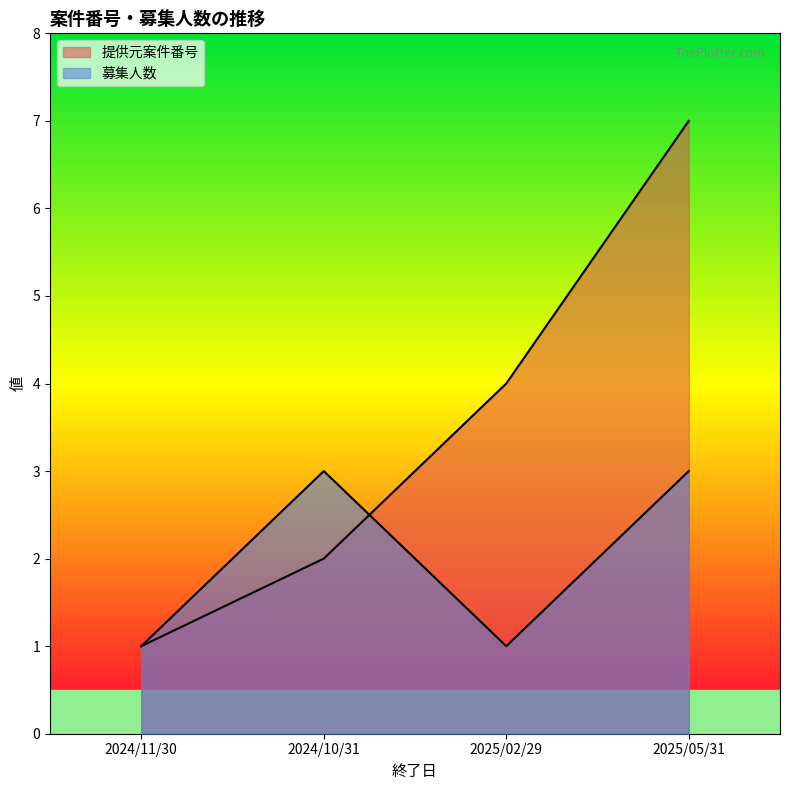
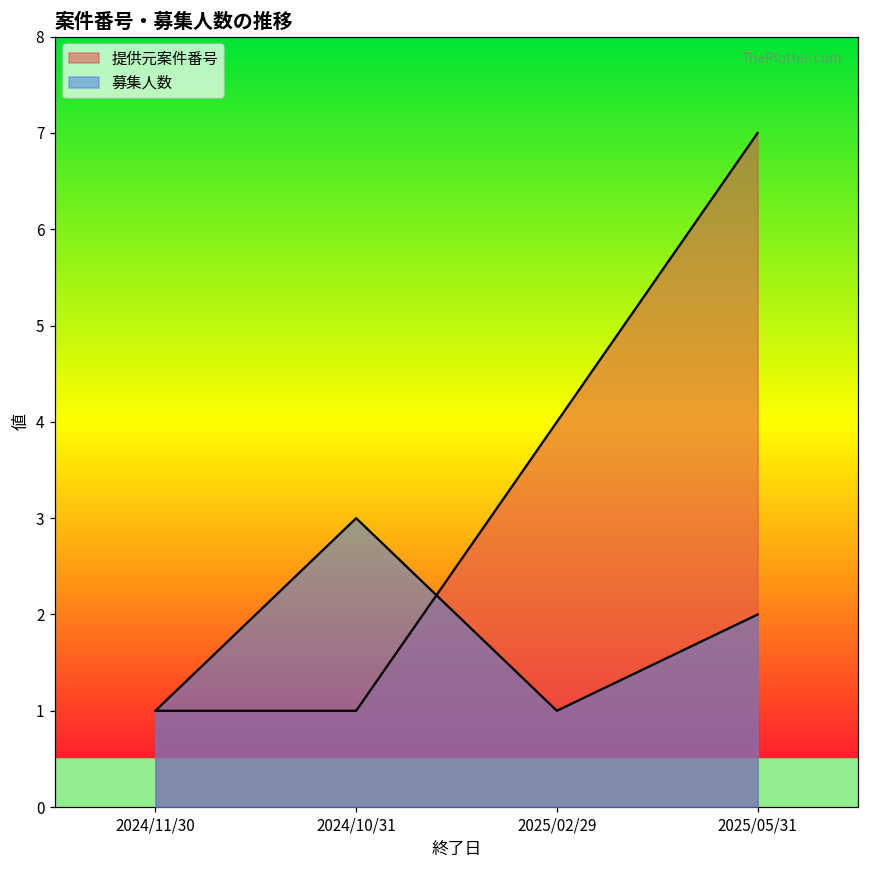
  {
    "提供元案件番号": {
-     "2024/10/31": 2,
+     "2024/10/31": 1,
      "2025/02/29": 4,
      "2025/05/31": 7
    },
    "募集人数": {
      "2024/10/31": 3,
      "2025/02/29": 1,
-     "2025/05/31": 3
+     "2025/05/31": 2
    }
  }
